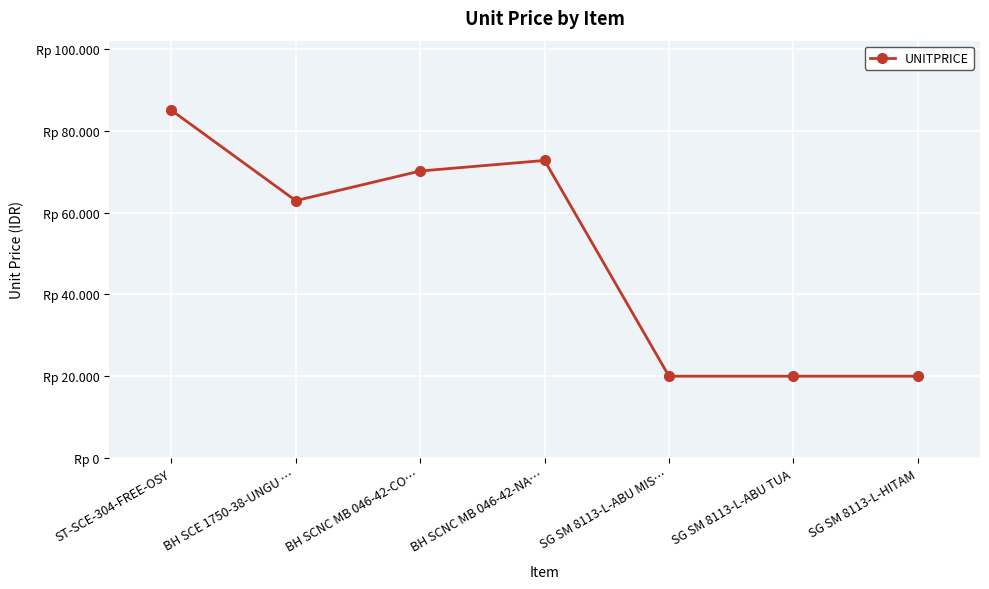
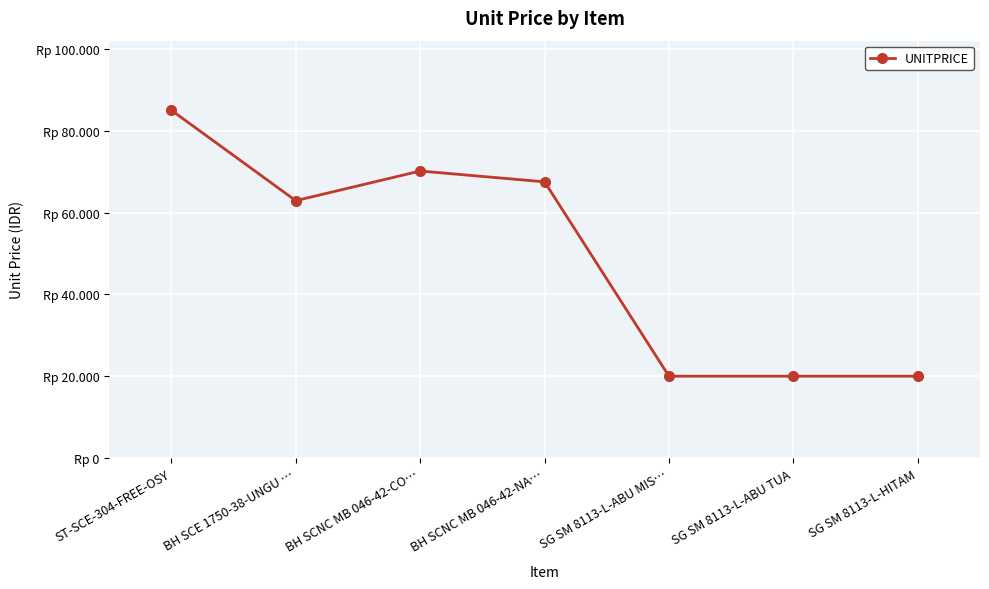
  {
    "ST-SCE-304-FREE-OSY": "Rp 85",
    "BH SCE 1750-38-UNGU …": "Rp 63",
    "BH SCNC MB 046-42-CO…": "Rp 70",
-   "BH SCNC MB 046-42-NA…": "Rp 73",
+   "BH SCNC MB 046-42-NA…": "Rp 68",
    "SG SM 8113-L-ABU MIS…": "Rp 20",
    "SG SM 8113-L-ABU TUA": "Rp 20",
    "SG SM 8113-L-HITAM": "Rp 20"
  }
